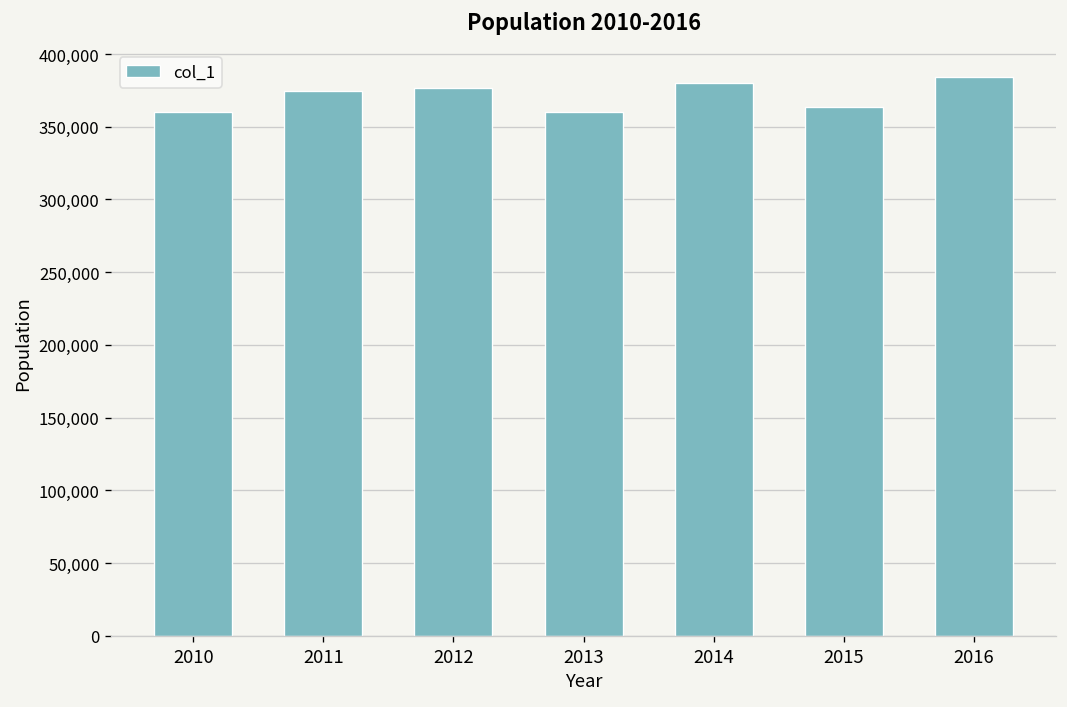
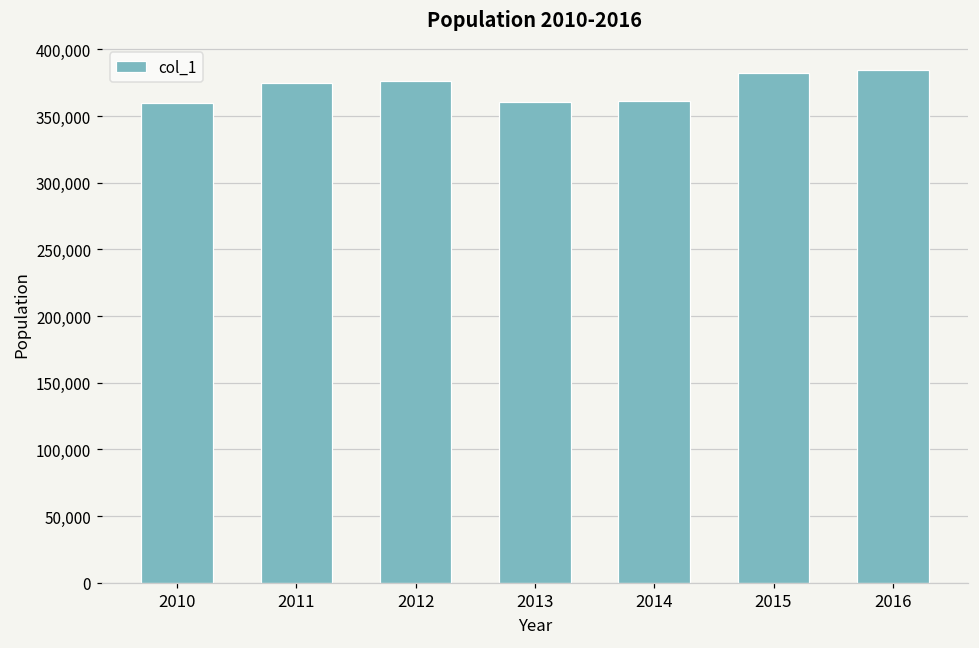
  {
    "2010": "360,000",
    "2011": "375,000",
    "2012": "376,000",
    "2013": "360,000",
-   "2014": "380,000",
-   "2015": "364,000",
+   "2014": "361,000",
+   "2015": "382,000",
    "2016": "384,000"
  }
